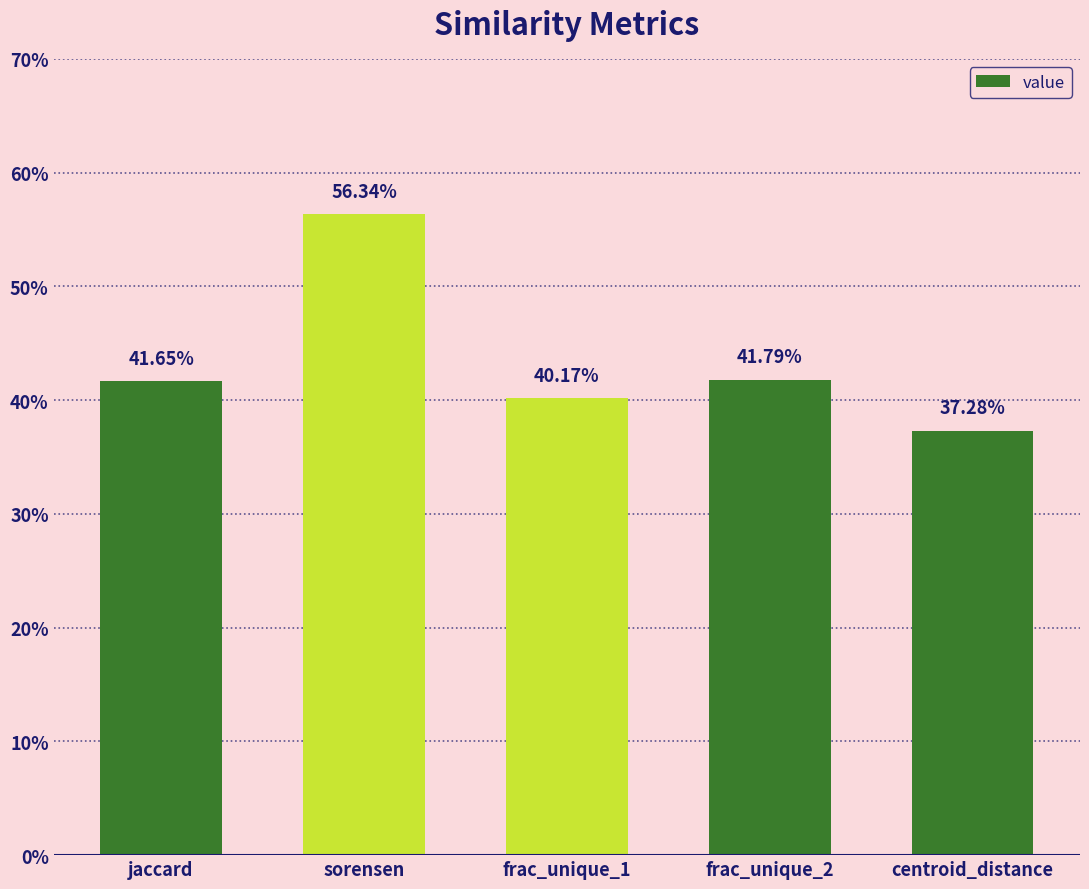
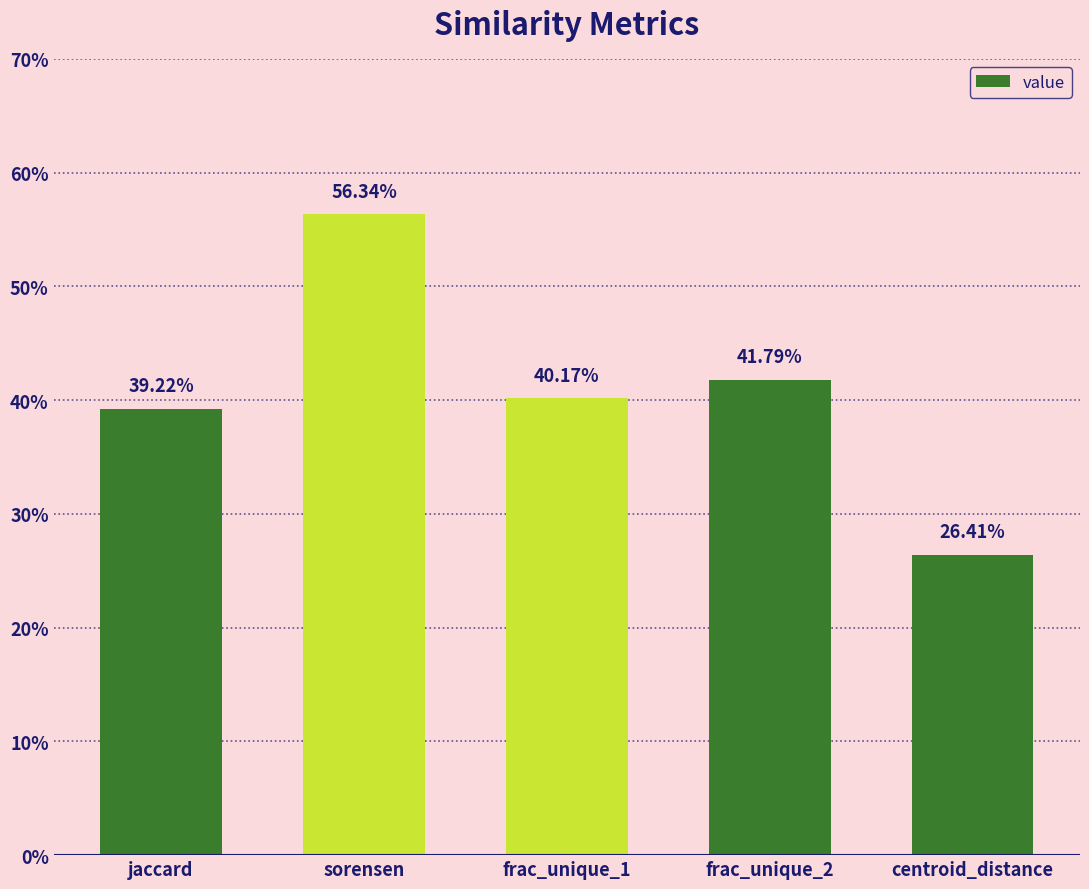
  {
-   "jaccard": "41.65%",
+   "jaccard": "39.22%",
    "sorensen": "56.34%",
    "frac_unique_1": "40.17%",
    "frac_unique_2": "41.79%",
-   "centroid_distance": "37.28%"
+   "centroid_distance": "26.41%"
  }
